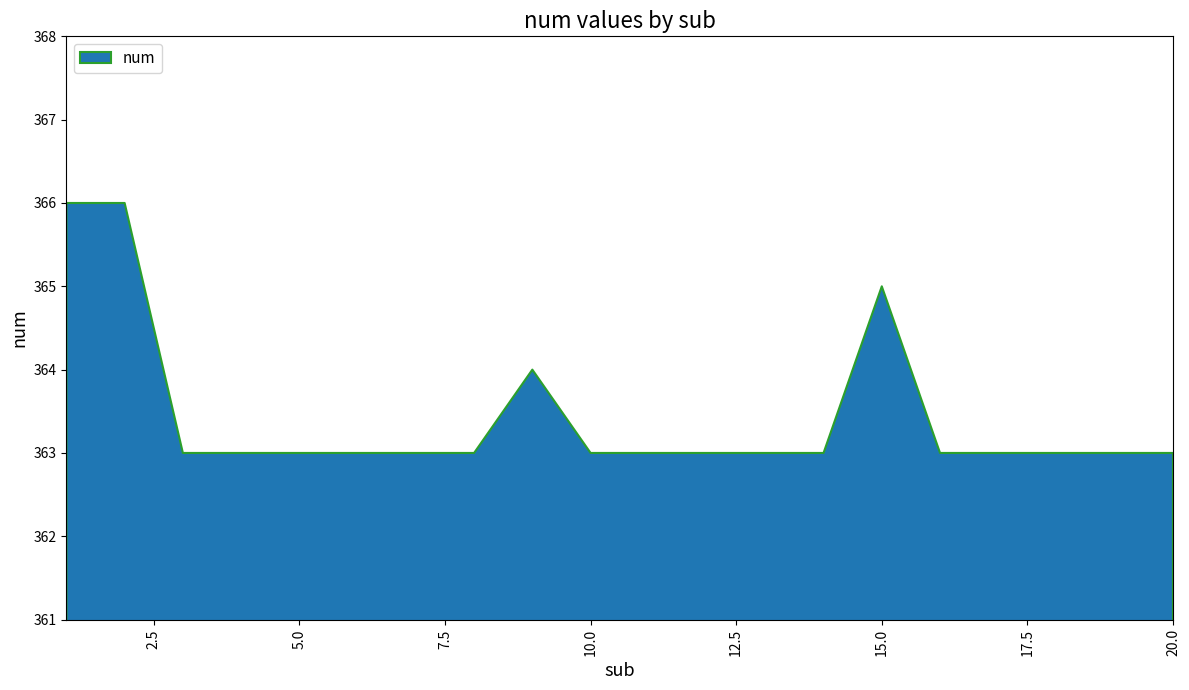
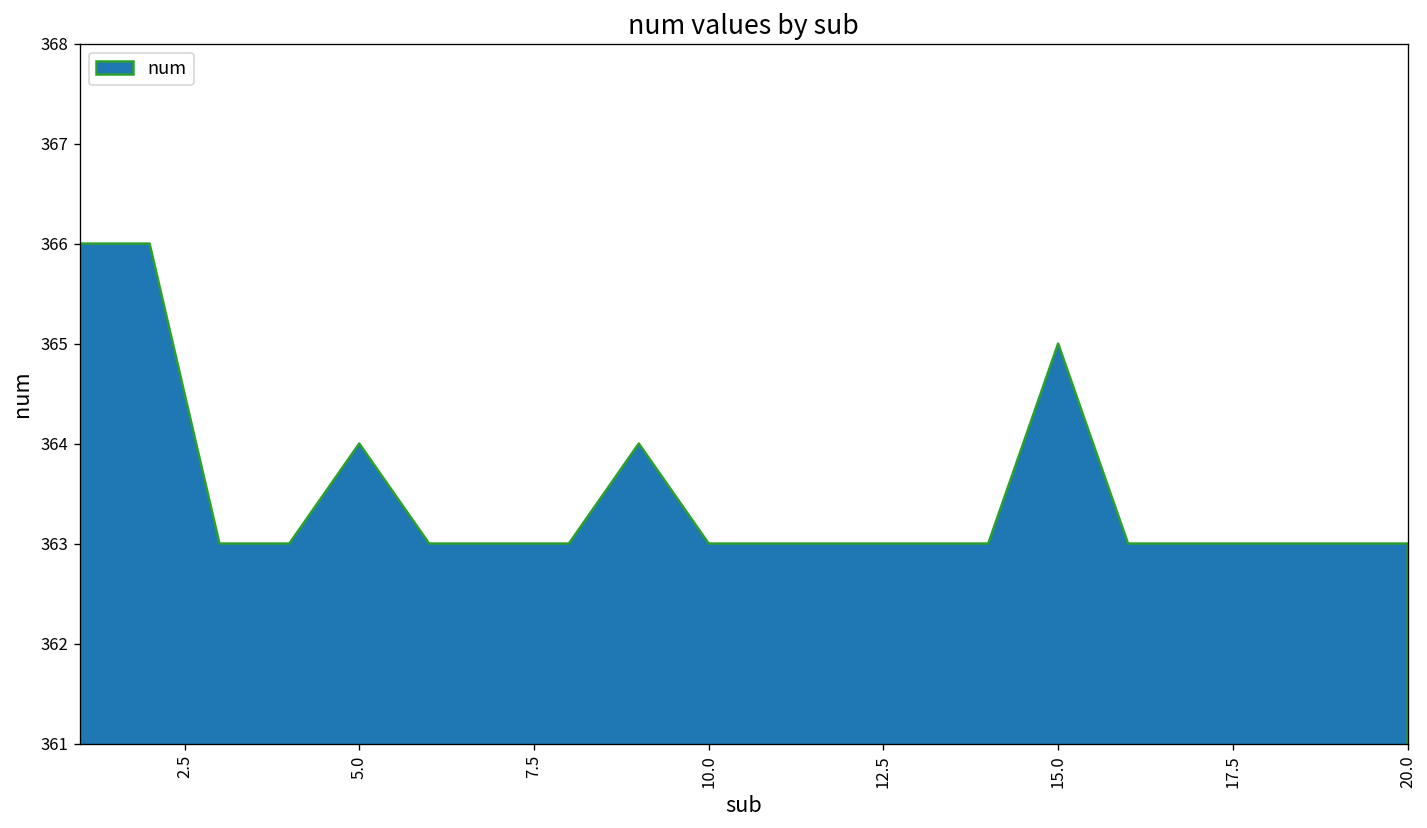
  {
-   "5.0": 363,
+   "5.0": 364,
    "10.0": 363,
    "15.0": 365,
    "20.0": 363
  }
